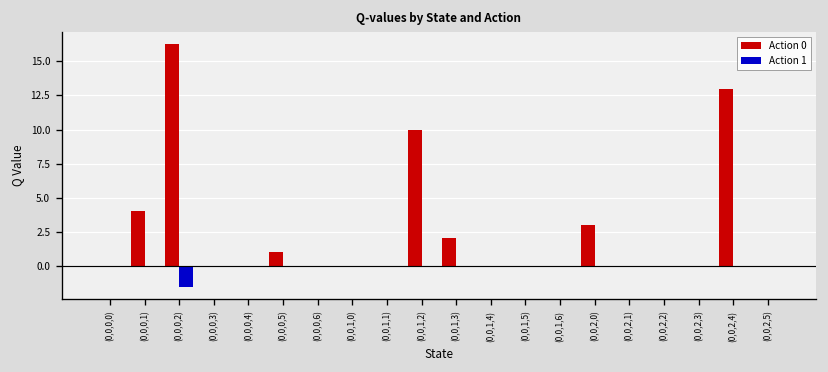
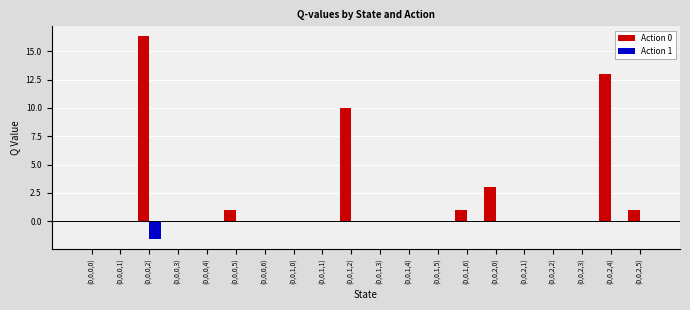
  {
    "Action 0": {
      "(0,0,0,0)": 0,
-     "(0,0,0,1)": 4,
+     "(0,0,0,1)": 0,
      "(0,0,0,2)": 16.3,
      "(0,0,0,3)": 0,
      "(0,0,0,4)": 0,
      "(0,0,0,5)": 1,
      "(0,0,0,6)": 0,
      "(0,0,1,0)": 0,
      "(0,0,1,1)": 0,
      "(0,0,1,2)": 10,
-     "(0,0,1,3)": 2,
+     "(0,0,1,3)": 0,
      "(0,0,1,4)": 0,
      "(0,0,1,5)": 0,
-     "(0,0,1,6)": 0,
+     "(0,0,1,6)": 1,
      "(0,0,2,0)": 3,
      "(0,0,2,1)": 0,
      "(0,0,2,2)": 0,
      "(0,0,2,3)": 0,
      "(0,0,2,4)": 13,
-     "(0,0,2,5)": 0
+     "(0,0,2,5)": 1
    },
    "Action 1": {
      "(0,0,0,0)": 0,
      "(0,0,0,1)": 0,
      "(0,0,0,2)": -1.6,
      "(0,0,0,3)": 0,
      "(0,0,0,4)": 0,
      "(0,0,0,5)": 0,
      "(0,0,0,6)": 0,
      "(0,0,1,0)": 0,
      "(0,0,1,1)": 0,
      "(0,0,1,2)": 0,
      "(0,0,1,3)": 0,
      "(0,0,1,4)": 0,
      "(0,0,1,5)": 0,
      "(0,0,1,6)": 0,
      "(0,0,2,0)": 0,
      "(0,0,2,1)": 0,
      "(0,0,2,2)": 0,
      "(0,0,2,3)": 0,
      "(0,0,2,4)": 0,
      "(0,0,2,5)": 0
    }
  }
